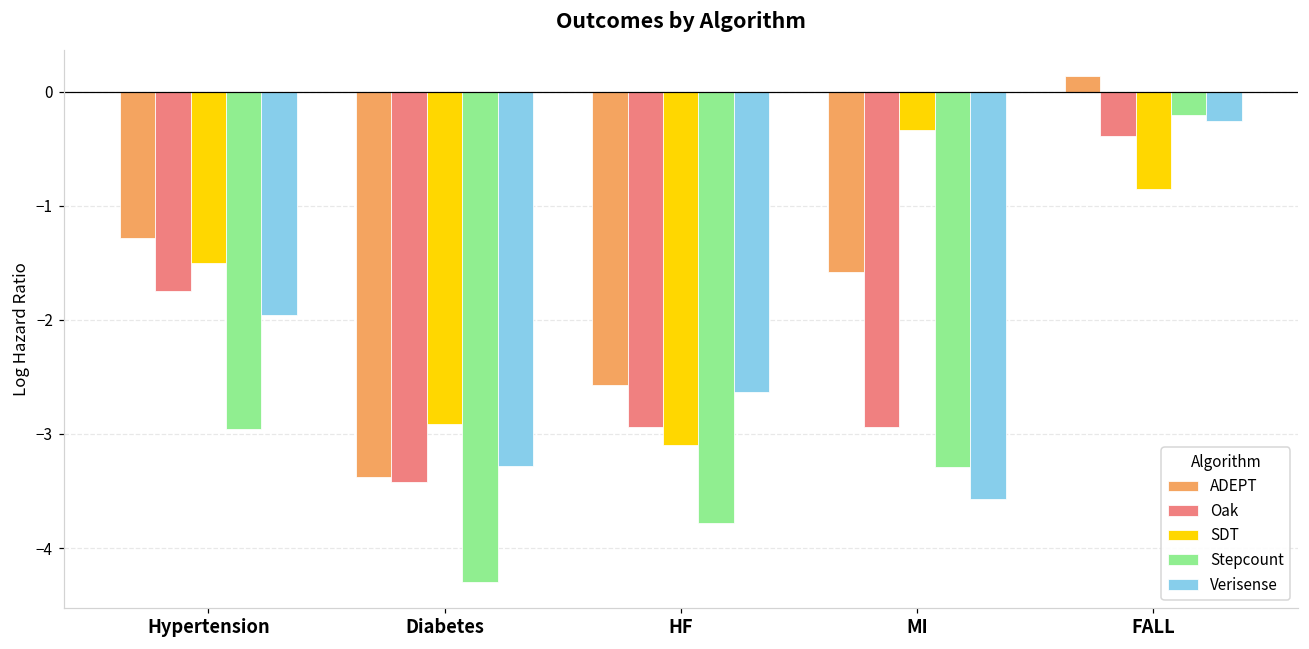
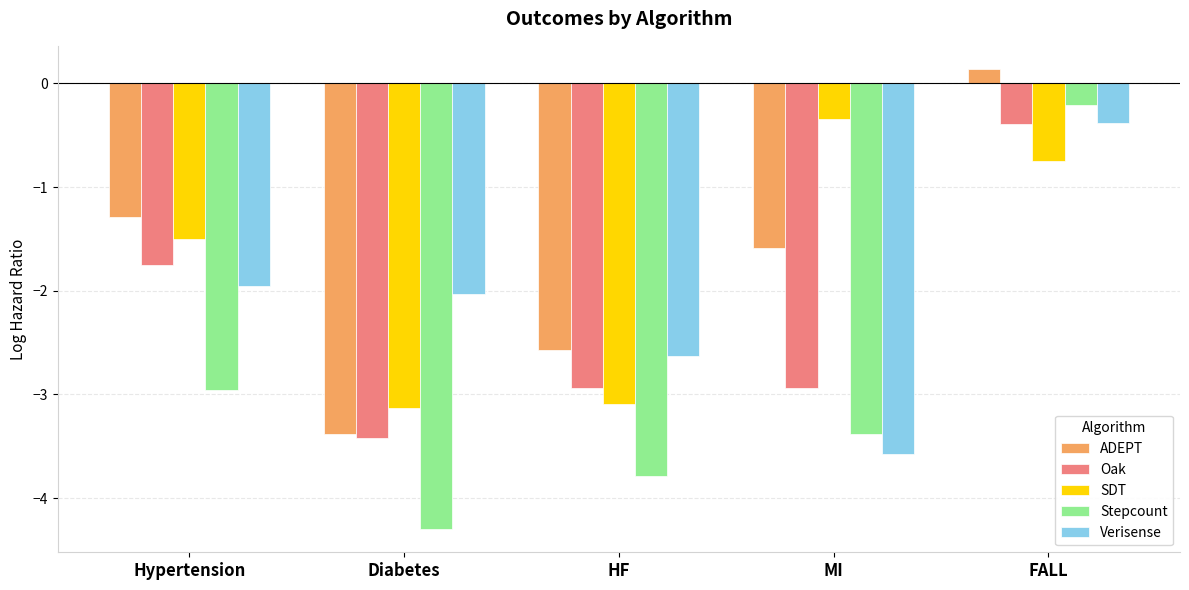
  {
    "SDT": {
      "Hypertension": -1.50,
-     "Diabetes": -2.92,
+     "Diabetes": -3.13,
      "HF": -3.10,
      "MI": -0.34,
-     "FALL": -0.85
+     "FALL": -0.75
    },
    "Stepcount": {
      "Hypertension": -2.96,
      "Diabetes": -4.30,
      "HF": -3.78,
-     "MI": -3.29,
+     "MI": -3.38,
      "FALL": -0.21
    },
    "Verisense": {
      "Hypertension": -1.95,
-     "Diabetes": -3.28,
+     "Diabetes": -2.03,
      "HF": -2.63,
      "MI": -3.57,
-     "FALL": -0.25
+     "FALL": -0.38
    }
  }
